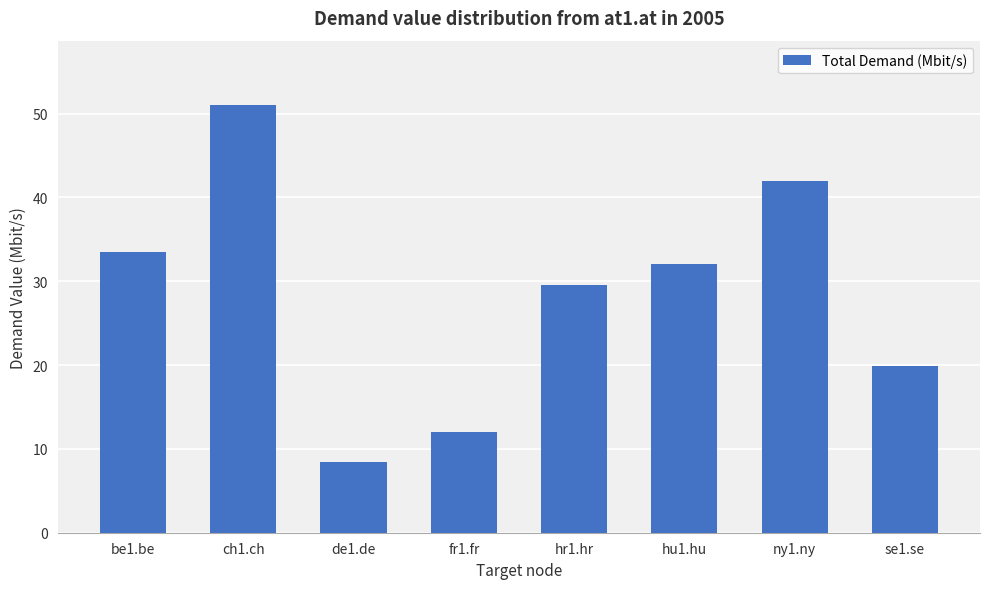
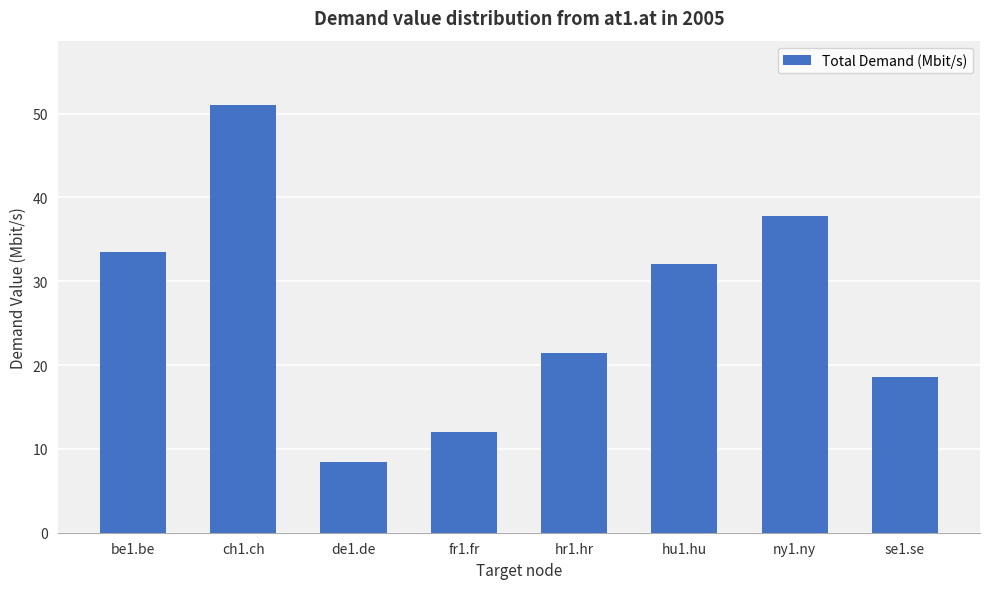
  {
    "be1.be": 33,
    "ch1.ch": 51,
    "de1.de": 8,
    "fr1.fr": 12,
-   "hr1.hr": 30,
+   "hr1.hr": 21,
    "hu1.hu": 32,
-   "ny1.ny": 42,
-   "se1.se": 20
+   "ny1.ny": 38,
+   "se1.se": 19
  }
